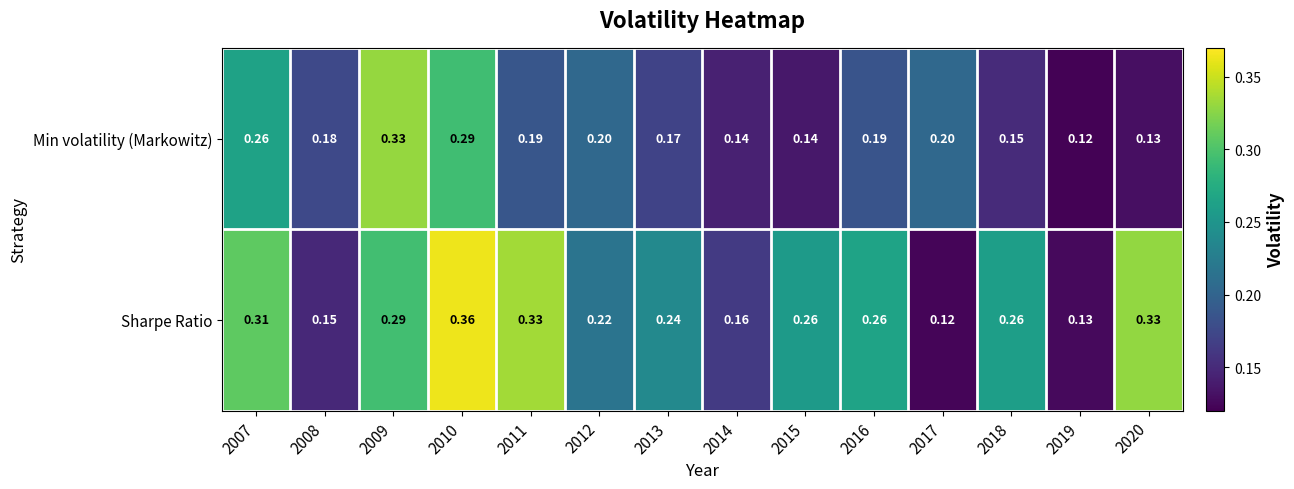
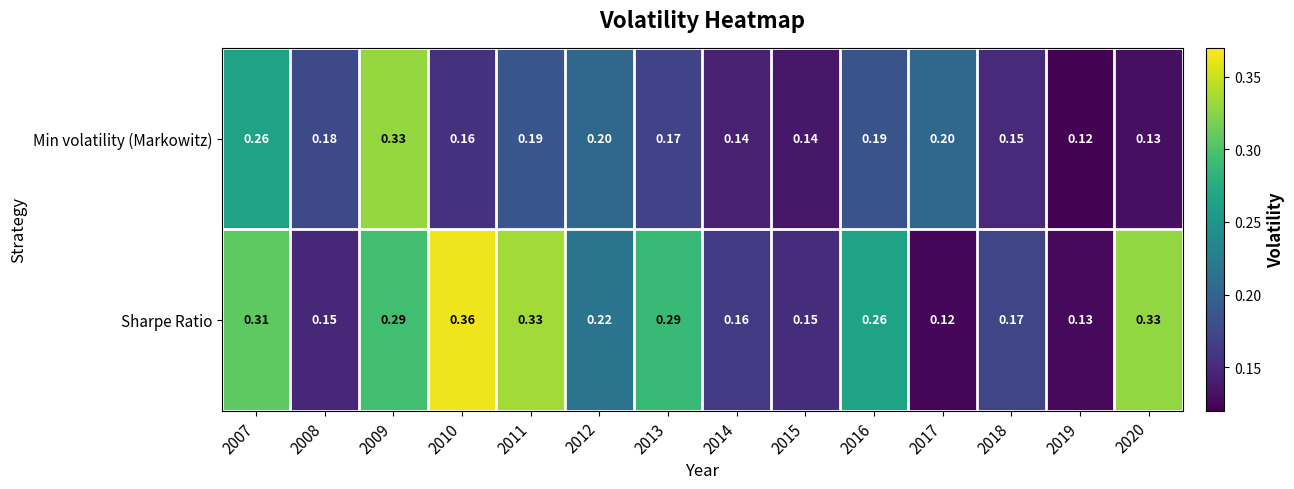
  {
    "Min volatility (Markowitz)": {
      "2007": 0.26,
      "2008": 0.18,
      "2009": 0.33,
-     "2010": 0.29,
+     "2010": 0.16,
      "2011": 0.19,
      "2012": 0.20,
      "2013": 0.17,
      "2014": 0.14,
      "2015": 0.14,
      "2016": 0.19,
      "2017": 0.20,
      "2018": 0.15,
      "2019": 0.12,
      "2020": 0.13
    },
    "Sharpe Ratio": {
      "2007": 0.31,
      "2008": 0.15,
      "2009": 0.29,
      "2010": 0.36,
      "2011": 0.33,
      "2012": 0.22,
-     "2013": 0.24,
+     "2013": 0.29,
      "2014": 0.16,
-     "2015": 0.26,
+     "2015": 0.15,
      "2016": 0.26,
      "2017": 0.12,
-     "2018": 0.26,
+     "2018": 0.17,
      "2019": 0.13,
      "2020": 0.33
    }
  }
